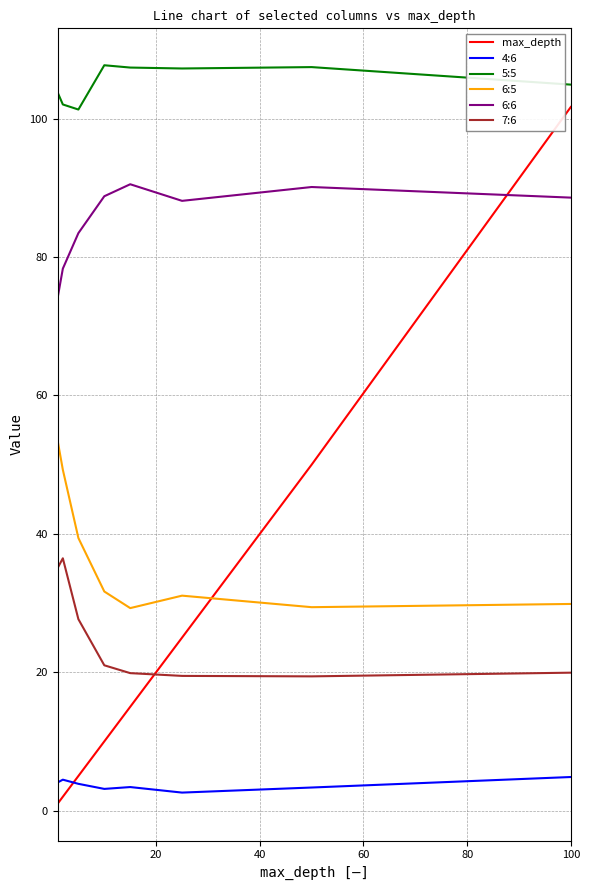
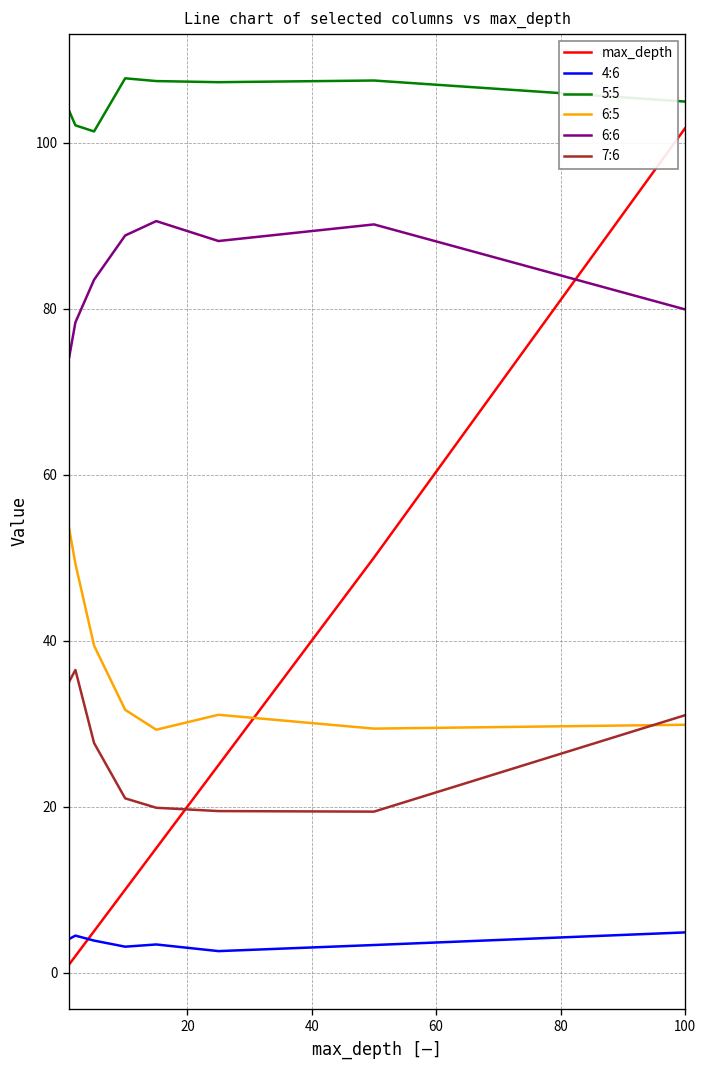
  {
    "max_depth": {
      "100": 102
    },
    "4:6": {
      "100": 5
    },
    "5:5": {
      "100": 105
    },
    "6:5": {
      "100": 30
    },
    "6:6": {
-     "100": 89
+     "100": 80
    },
    "7:6": {
-     "100": 20
+     "100": 31
    }
  }
